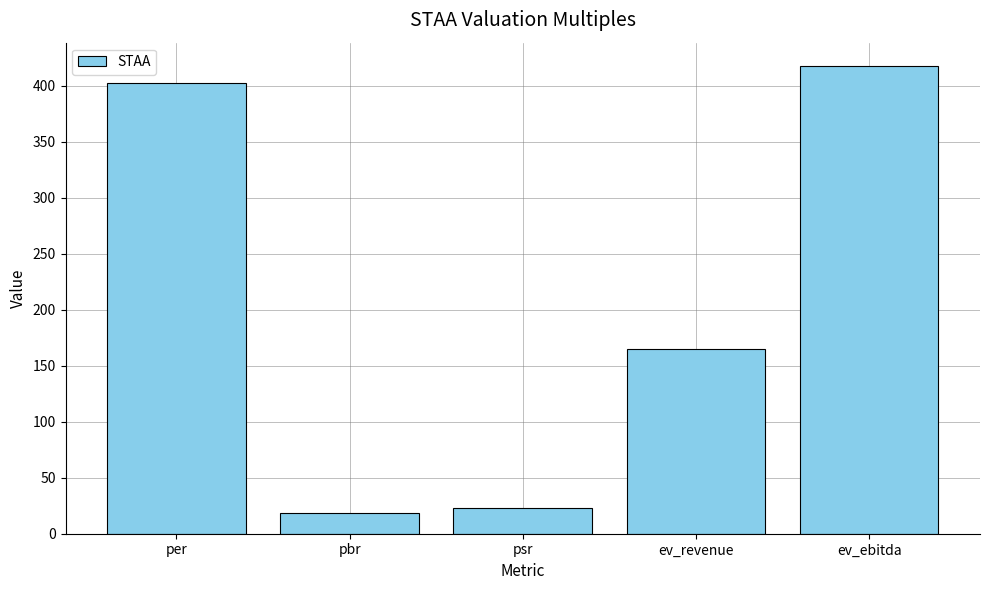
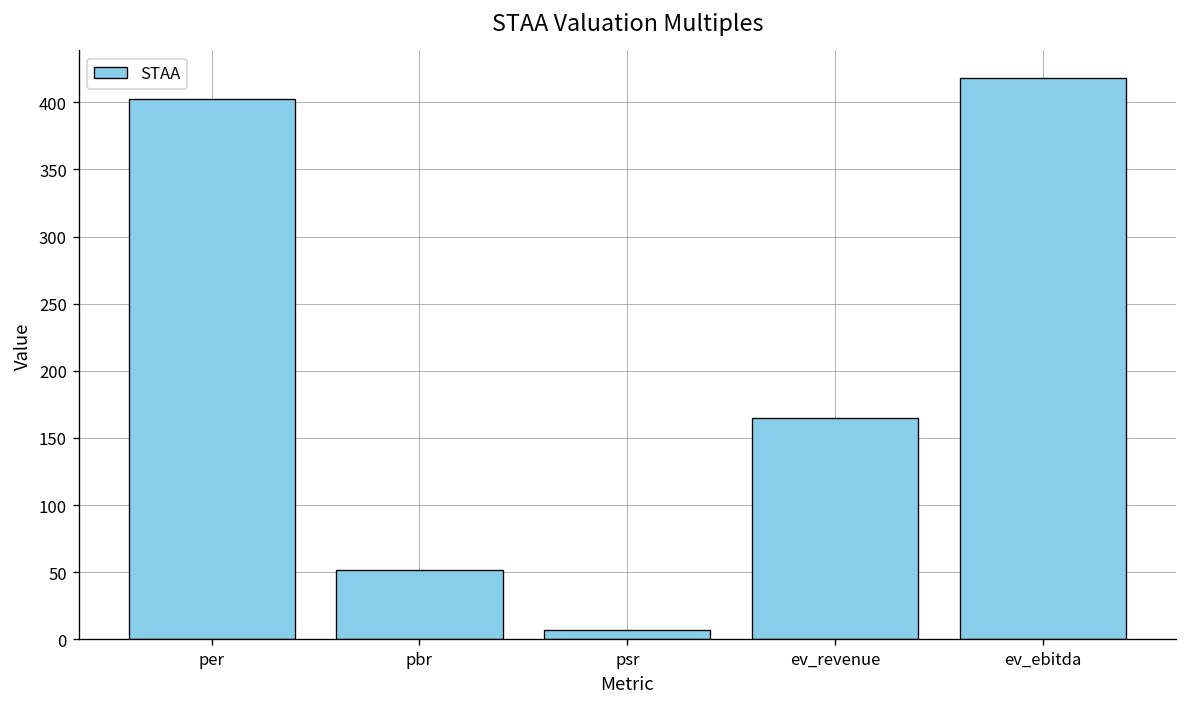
  {
    "per": 403,
-   "pbr": 19,
-   "psr": 23,
+   "pbr": 52,
+   "psr": 7,
    "ev_revenue": 165,
    "ev_ebitda": 418
  }
